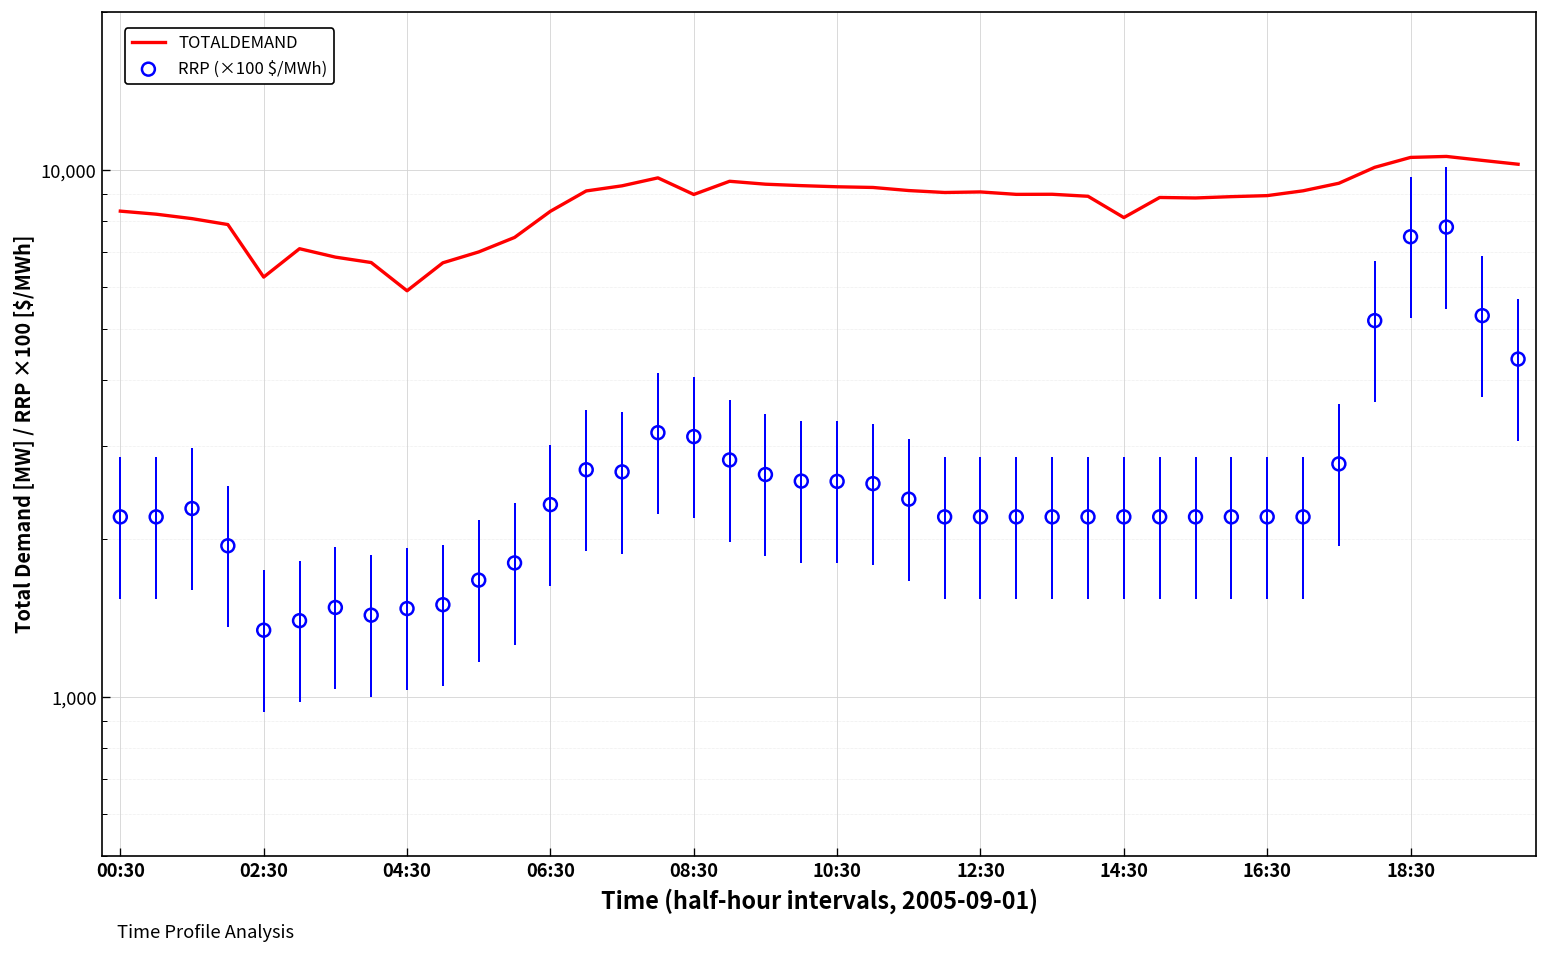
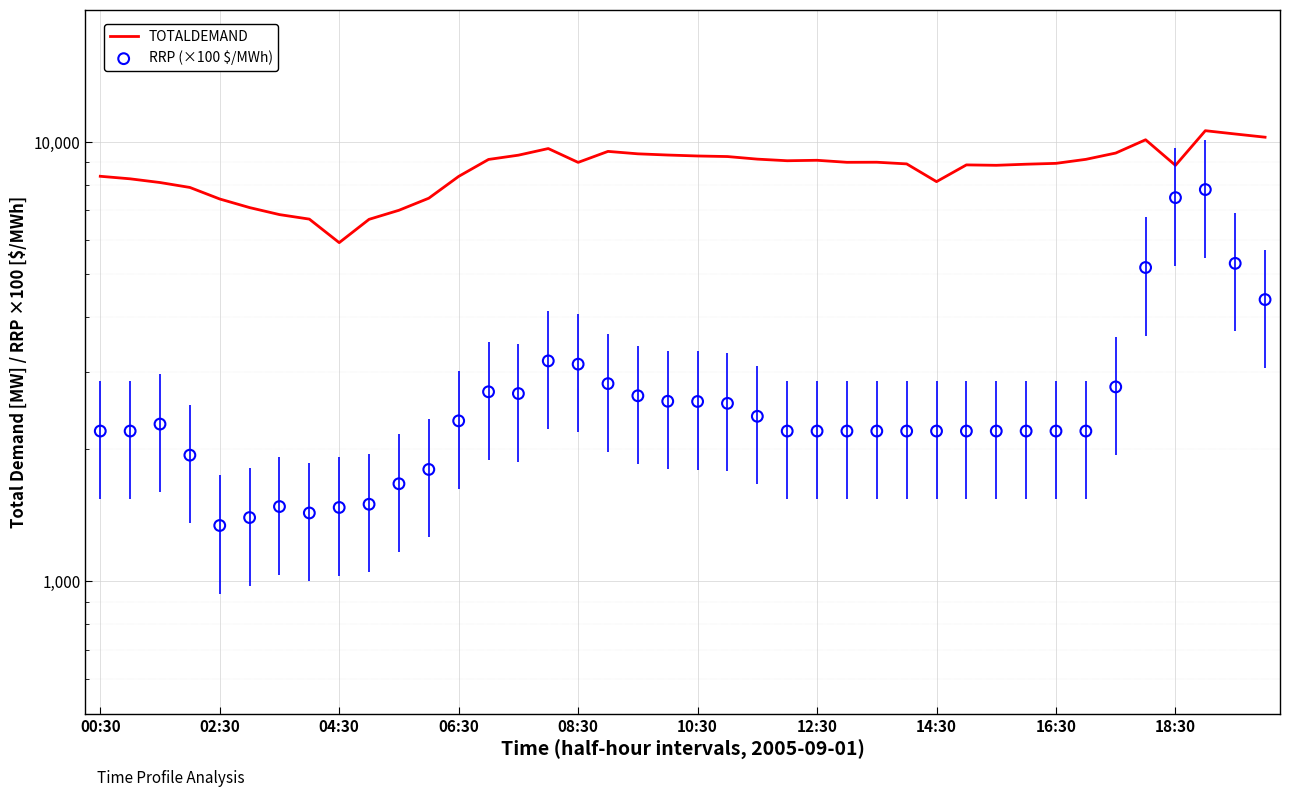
  {
    "TOTALDEMAND": {
      "00:30": "8,400",
-     "02:30": "6,300",
+     "02:30": "7,400",
      "04:30": "5,900",
      "06:30": "8,400",
      "08:30": "9,000",
      "10:30": "9,300",
      "12:30": "9,100",
      "14:30": "8,100",
      "16:30": "9,000",
-     "18:30": "10,600"
+     "18:30": "8,900"
    }
  }
